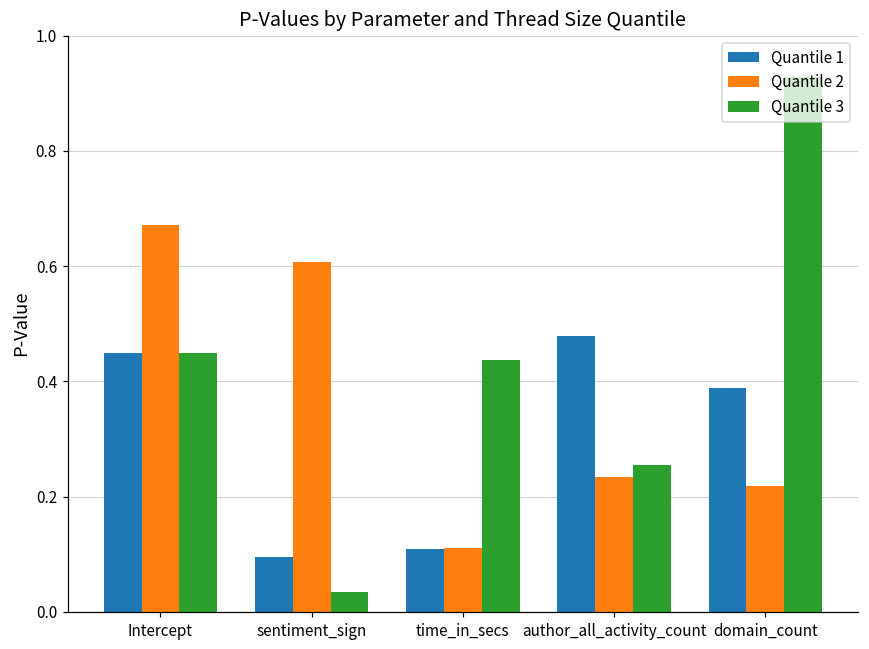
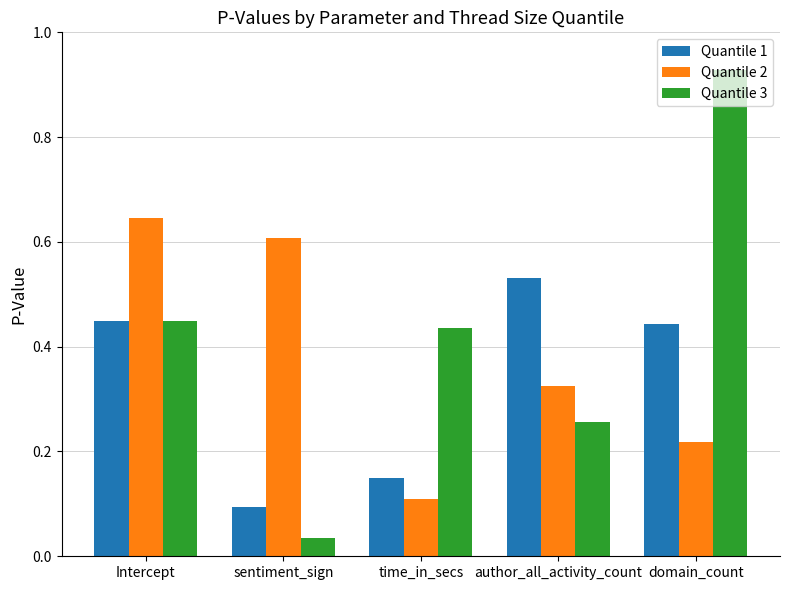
  {
    "Quantile 1": {
      "Intercept": 0.45,
      "sentiment_sign": 0.09,
-     "time_in_secs": 0.11,
-     "author_all_activity_count": 0.48,
-     "domain_count": 0.39
+     "time_in_secs": 0.15,
+     "author_all_activity_count": 0.53,
+     "domain_count": 0.44
    },
    "Quantile 2": {
-     "Intercept": 0.67,
+     "Intercept": 0.64,
      "sentiment_sign": 0.61,
      "time_in_secs": 0.11,
-     "author_all_activity_count": 0.23,
+     "author_all_activity_count": 0.32,
      "domain_count": 0.22
    },
    "Quantile 3": {
      "Intercept": 0.45,
      "sentiment_sign": 0.03,
      "time_in_secs": 0.44,
      "author_all_activity_count": 0.26
    }
  }
